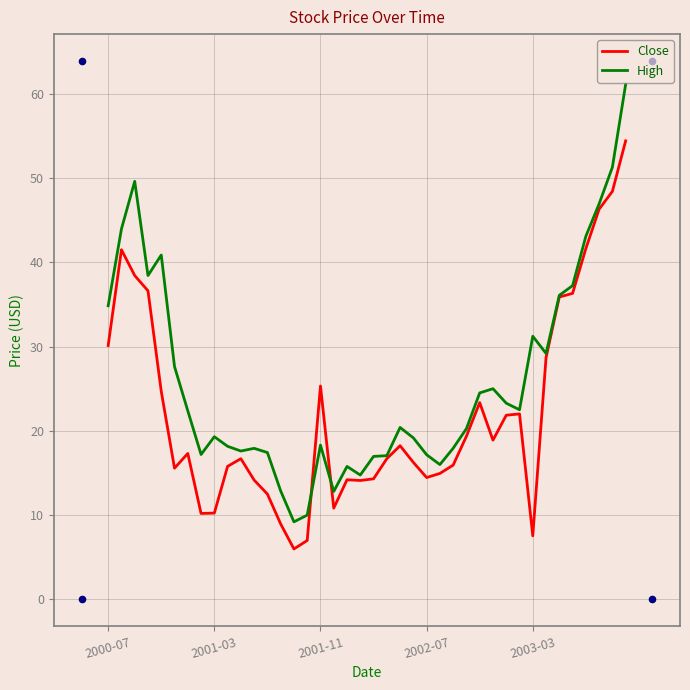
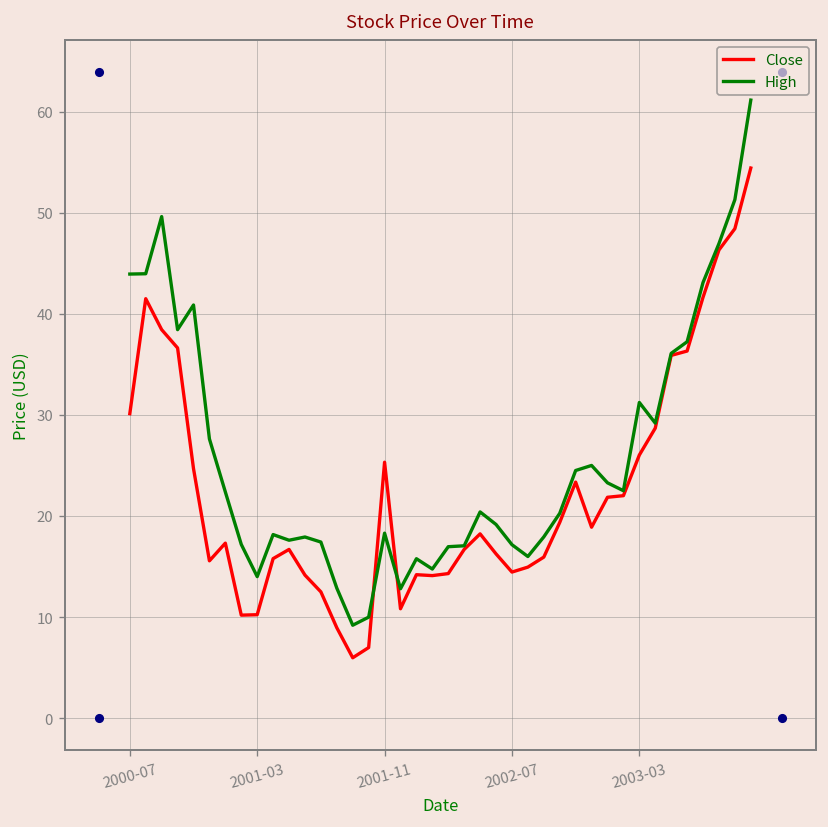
  {
    "Close": {
      "2000-07": 30,
      "2001-03": 10,
      "2001-11": 25,
      "2002-07": 14,
-     "2003-03": 8
+     "2003-03": 26
    },
    "High": {
-     "2000-07": 35,
-     "2001-03": 19,
+     "2000-07": 44,
+     "2001-03": 14,
      "2001-11": 18,
      "2002-07": 17,
      "2003-03": 31
    }
  }
